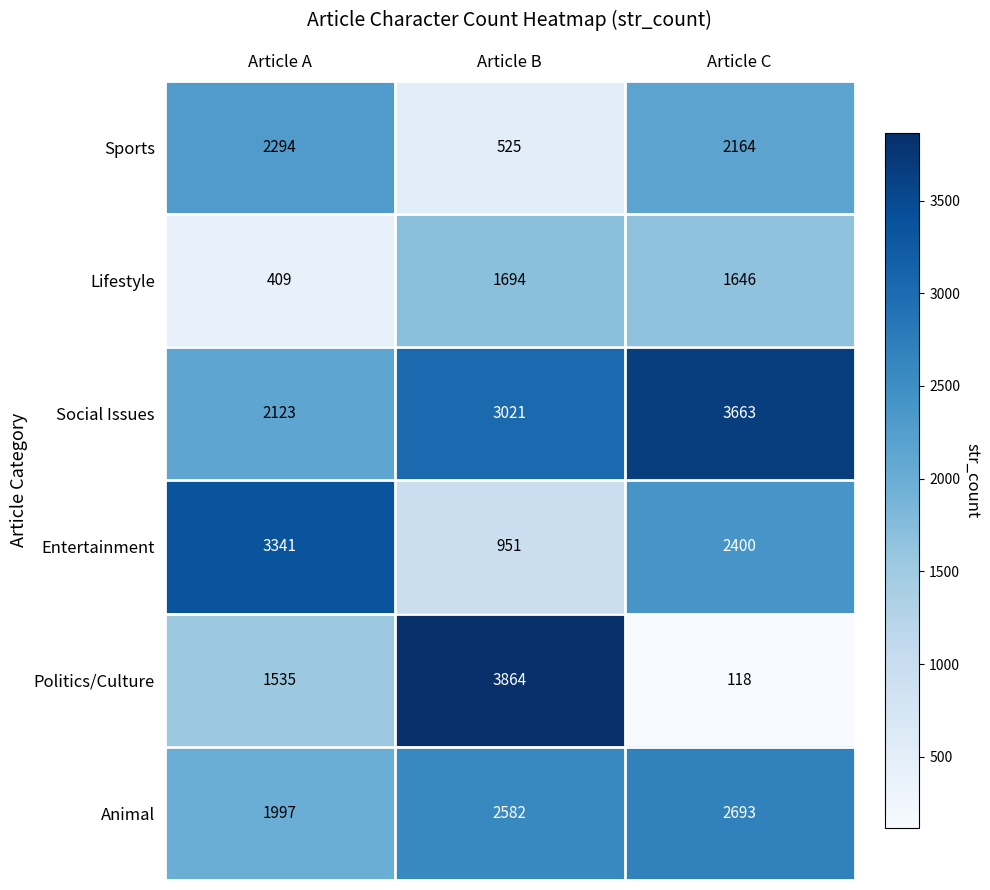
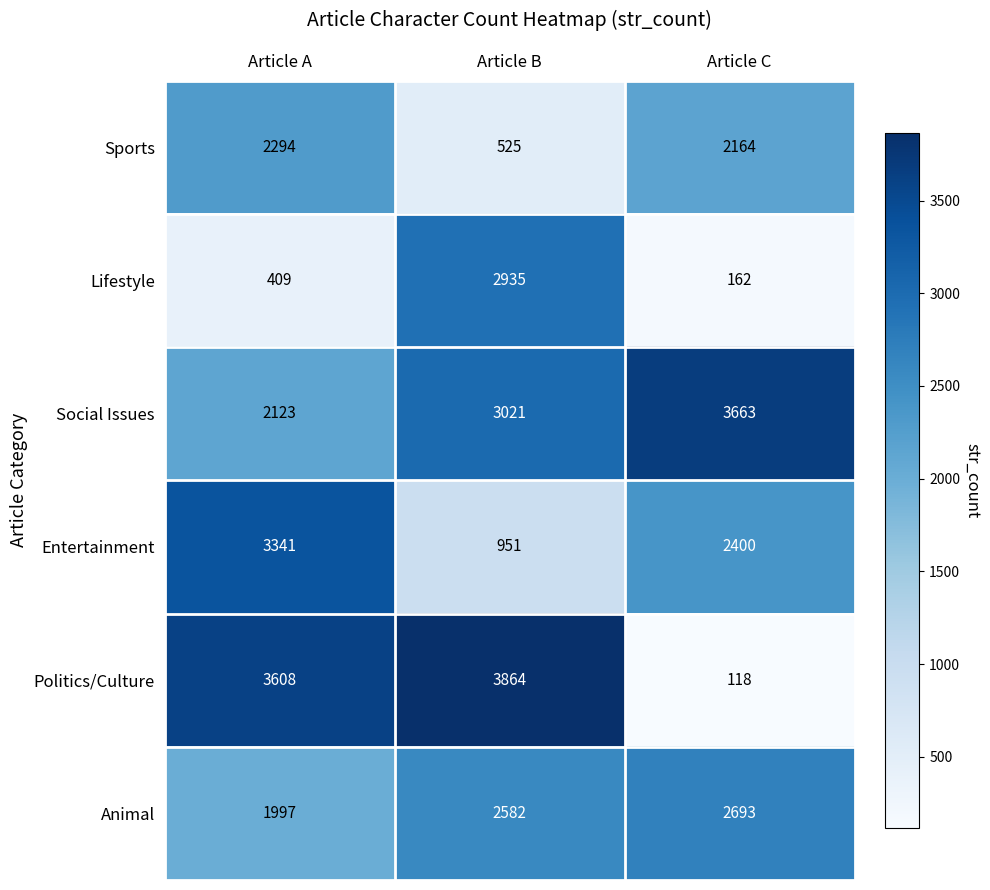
  {
    "Sports": {
      "Article A": 2294,
      "Article B": 525,
      "Article C": 2164
    },
    "Lifestyle": {
      "Article A": 409,
-     "Article B": 1694,
-     "Article C": 1646
+     "Article B": 2935,
+     "Article C": 162
    },
    "Social Issues": {
      "Article A": 2123,
      "Article B": 3021,
      "Article C": 3663
    },
    "Entertainment": {
      "Article A": 3341,
      "Article B": 951,
      "Article C": 2400
    },
    "Politics/Culture": {
-     "Article A": 1535,
+     "Article A": 3608,
      "Article B": 3864,
      "Article C": 118
    },
    "Animal": {
      "Article A": 1997,
      "Article B": 2582,
      "Article C": 2693
    }
  }
